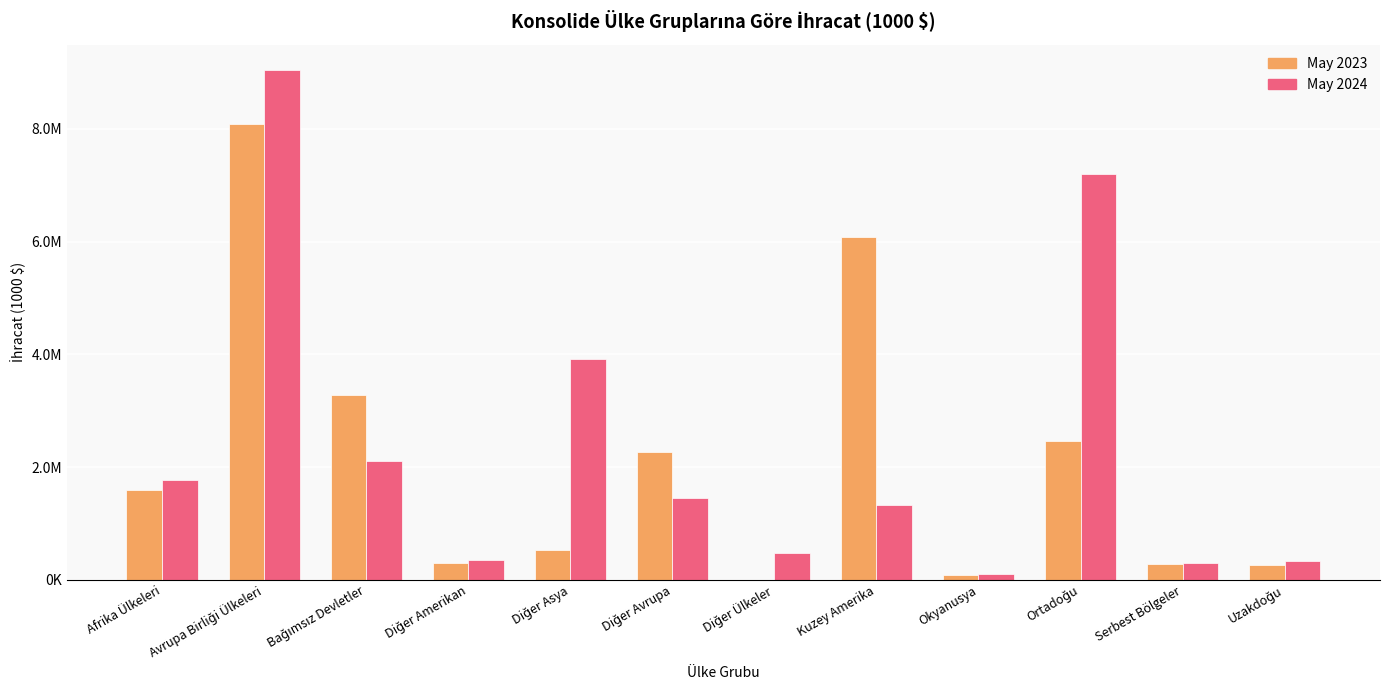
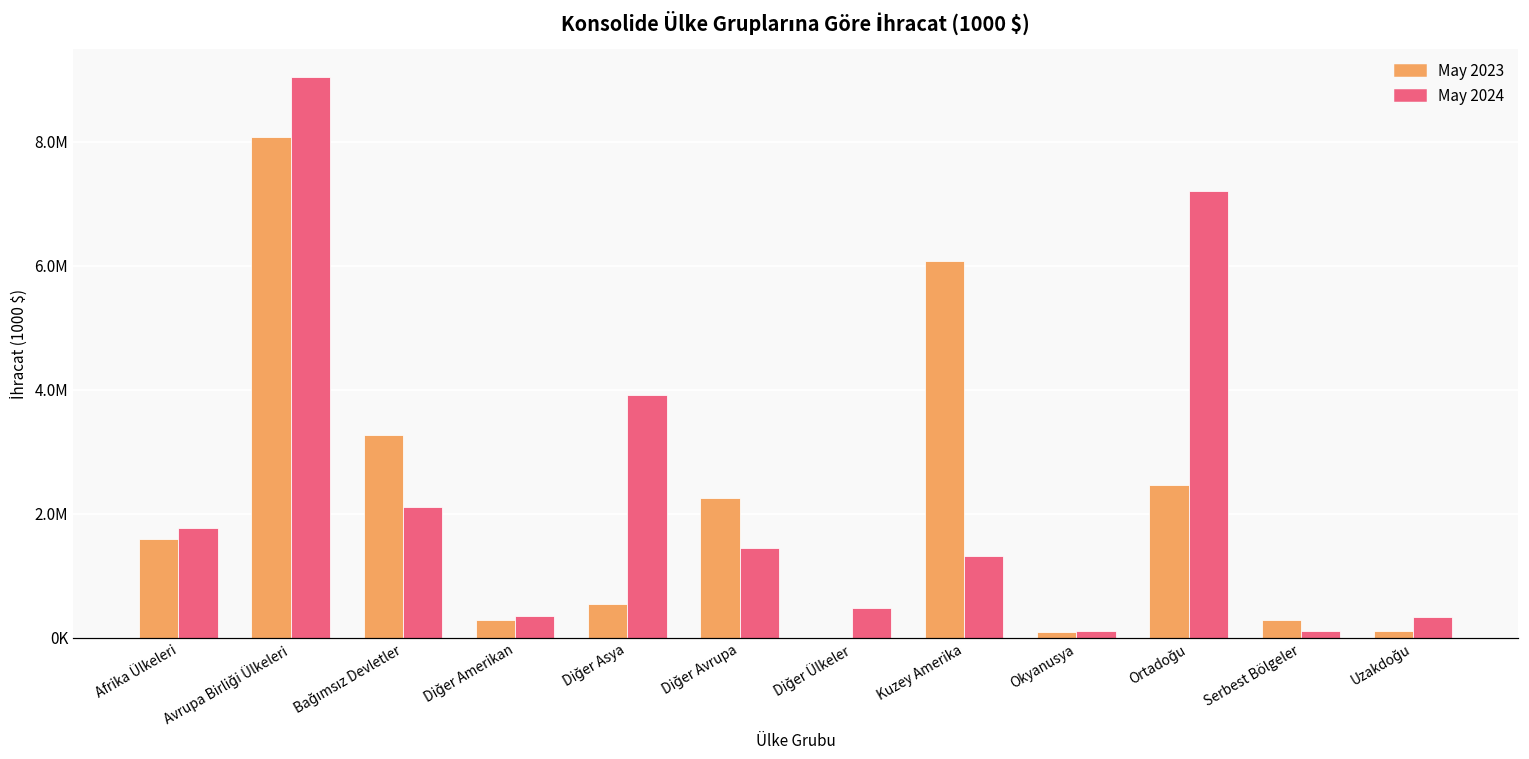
  {
    "May 2023": {
      "Afrika Ülkeleri": 1600000,
      "Avrupa Birliği Ülkeleri": 8100000,
      "Bağımsız Devletler": 3300000,
      "Diğer Amerikan": 300000,
      "Diğer Asya": 500000,
      "Diğer Avrupa": 2300000,
      "Kuzey Amerika": 6100000,
      "Okyanusya": 100000,
      "Ortadoğu": 2500000,
      "Serbest Bölgeler": 300000,
-     "Uzakdoğu": 300000
+     "Uzakdoğu": 100000
    },
    "May 2024": {
      "Afrika Ülkeleri": 1800000,
      "Avrupa Birliği Ülkeleri": 9000000,
      "Bağımsız Devletler": 2100000,
      "Diğer Amerikan": 400000,
      "Diğer Asya": 3900000,
      "Diğer Avrupa": 1400000,
      "Diğer Ülkeler": 500000,
      "Kuzey Amerika": 1300000,
      "Okyanusya": 100000,
      "Ortadoğu": 7200000,
-     "Serbest Bölgeler": 300000,
+     "Serbest Bölgeler": 100000,
      "Uzakdoğu": 300000
    }
  }
